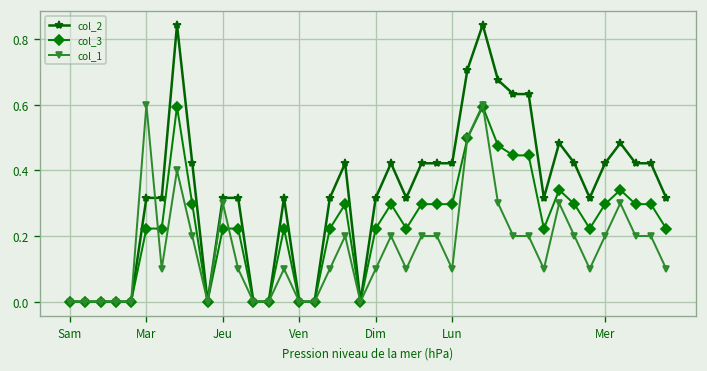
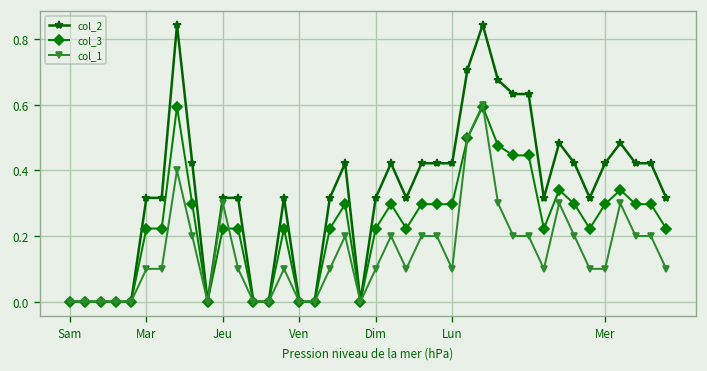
  {
    "col_1": {
-     "Mar": 0.6,
+     "Mar": 0.1,
      "Jeu": 0.3,
      "Dim": 0.1,
      "Lun": 0.1,
-     "Mer": 0.2
+     "Mer": 0.1
    }
  }
